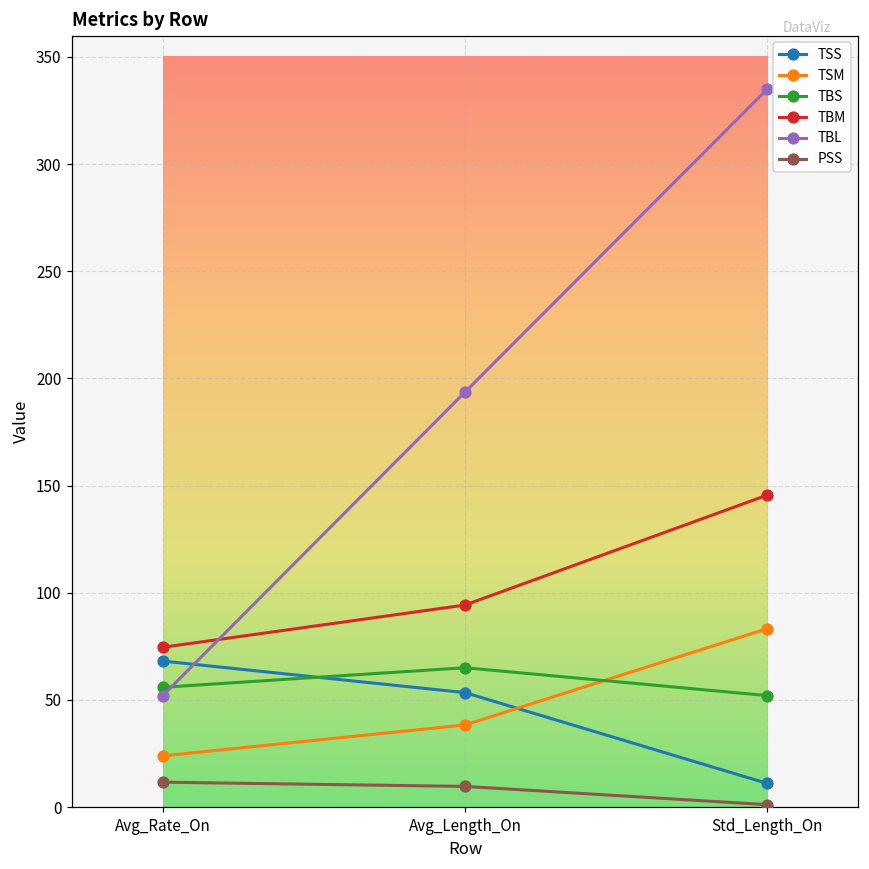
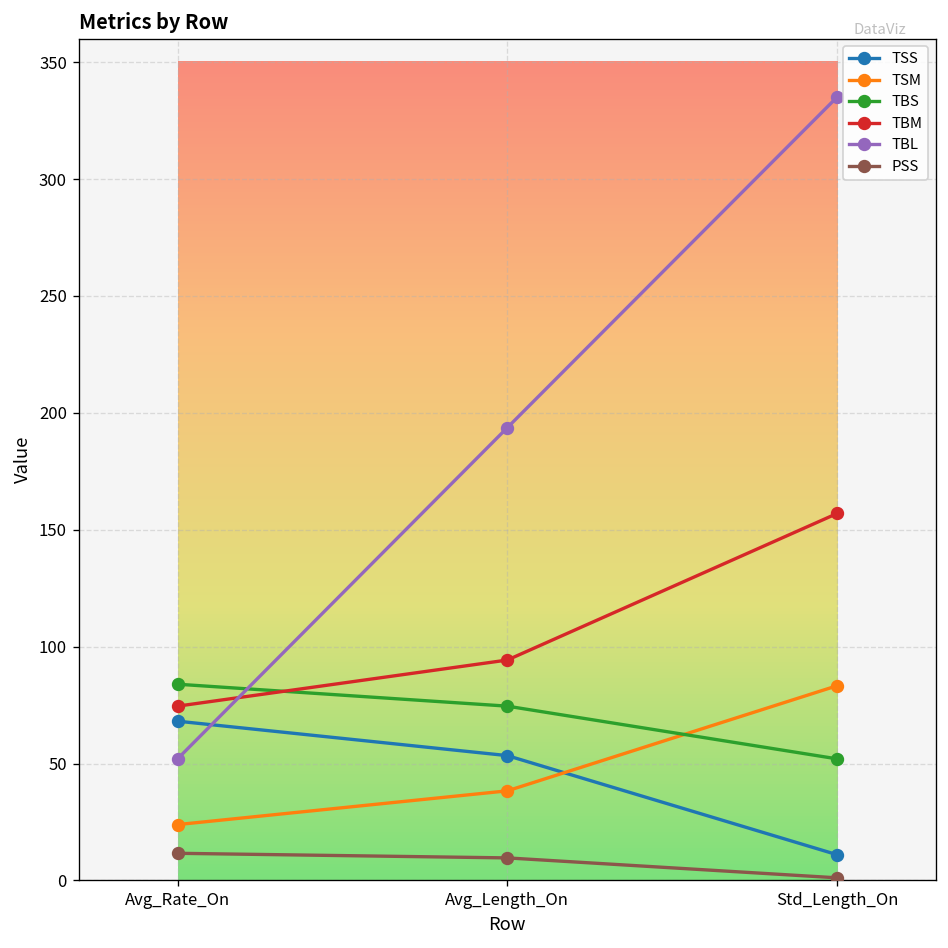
  {
    "TSS": {
      "Avg_Rate_On": 68,
      "Avg_Length_On": 53,
      "Std_Length_On": 11
    },
    "TSM": {
      "Avg_Rate_On": 24,
      "Avg_Length_On": 38,
      "Std_Length_On": 83
    },
    "TBS": {
-     "Avg_Rate_On": 56,
-     "Avg_Length_On": 65,
+     "Avg_Rate_On": 84,
+     "Avg_Length_On": 75,
      "Std_Length_On": 52
    },
    "TBM": {
      "Avg_Rate_On": 75,
      "Avg_Length_On": 94,
-     "Std_Length_On": 146
+     "Std_Length_On": 157
    },
    "TBL": {
      "Avg_Rate_On": 52,
      "Avg_Length_On": 194,
      "Std_Length_On": 335
    },
    "PSS": {
      "Avg_Rate_On": 12,
      "Avg_Length_On": 10,
      "Std_Length_On": 1
    }
  }
